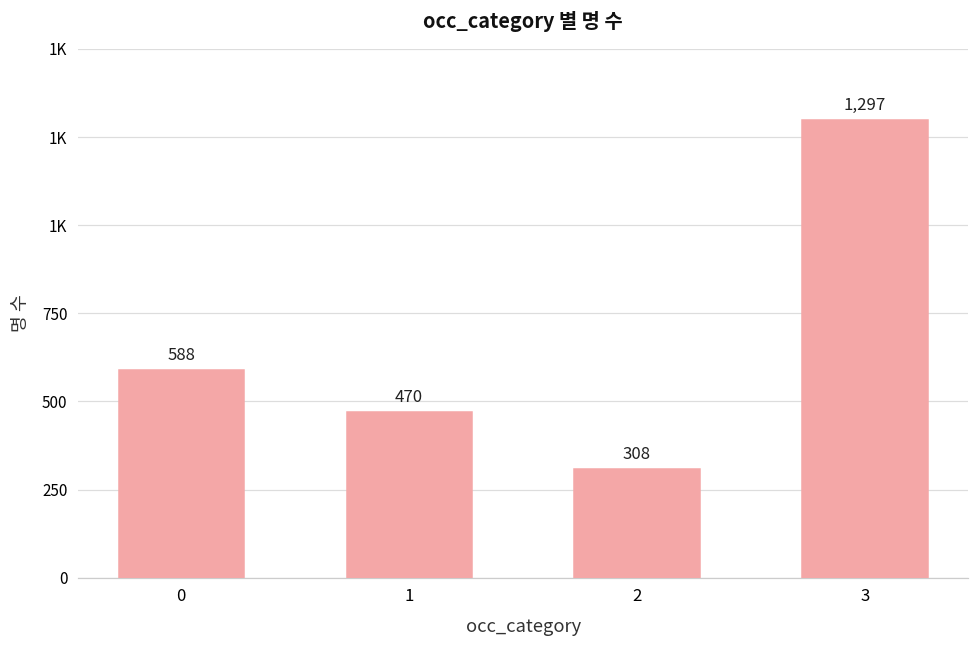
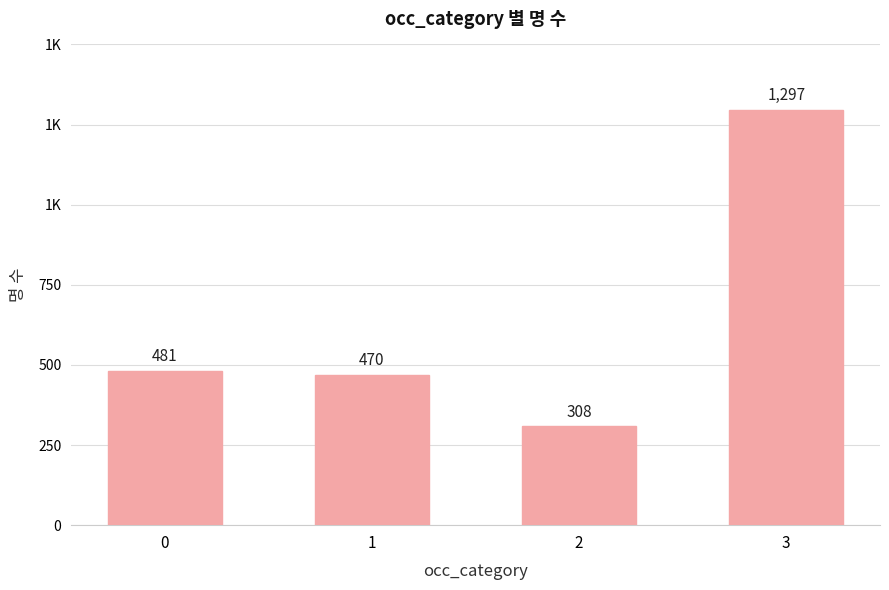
  {
-   "0": "588",
+   "0": "481",
    "1": "470",
    "2": "308",
    "3": "1,297"
  }
